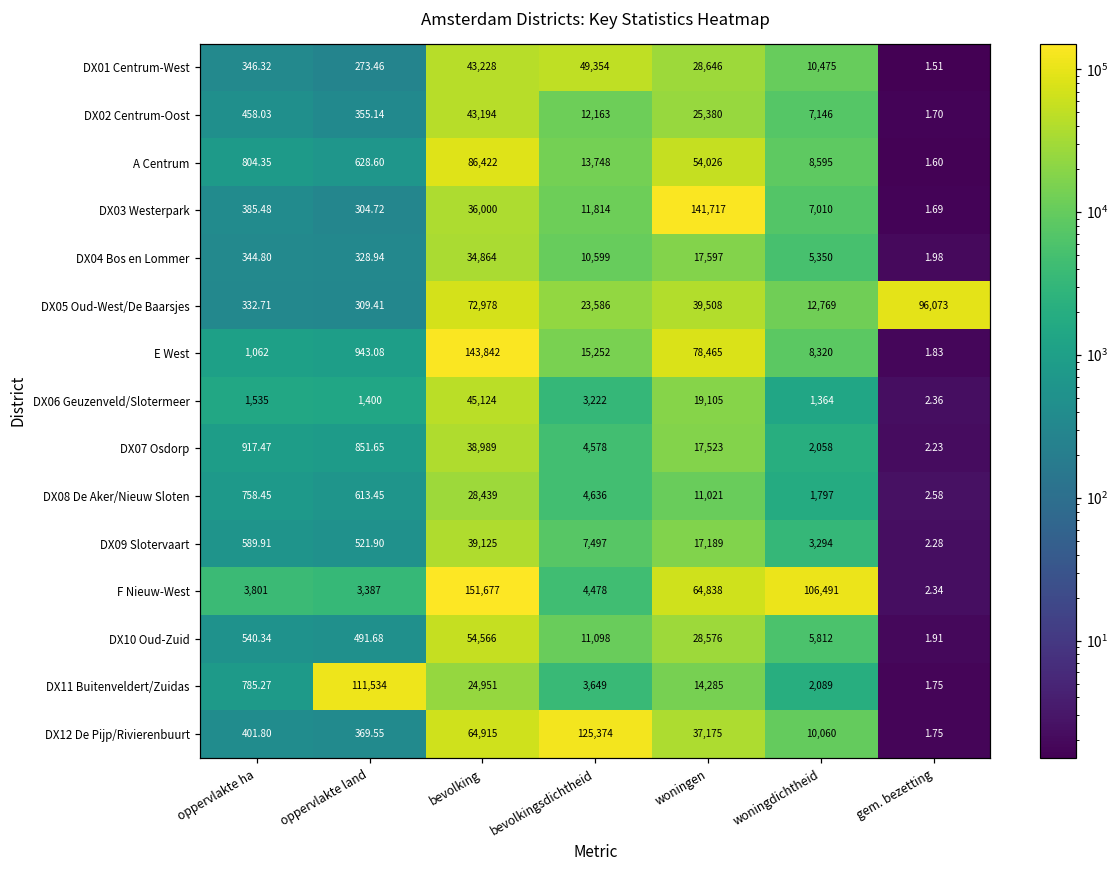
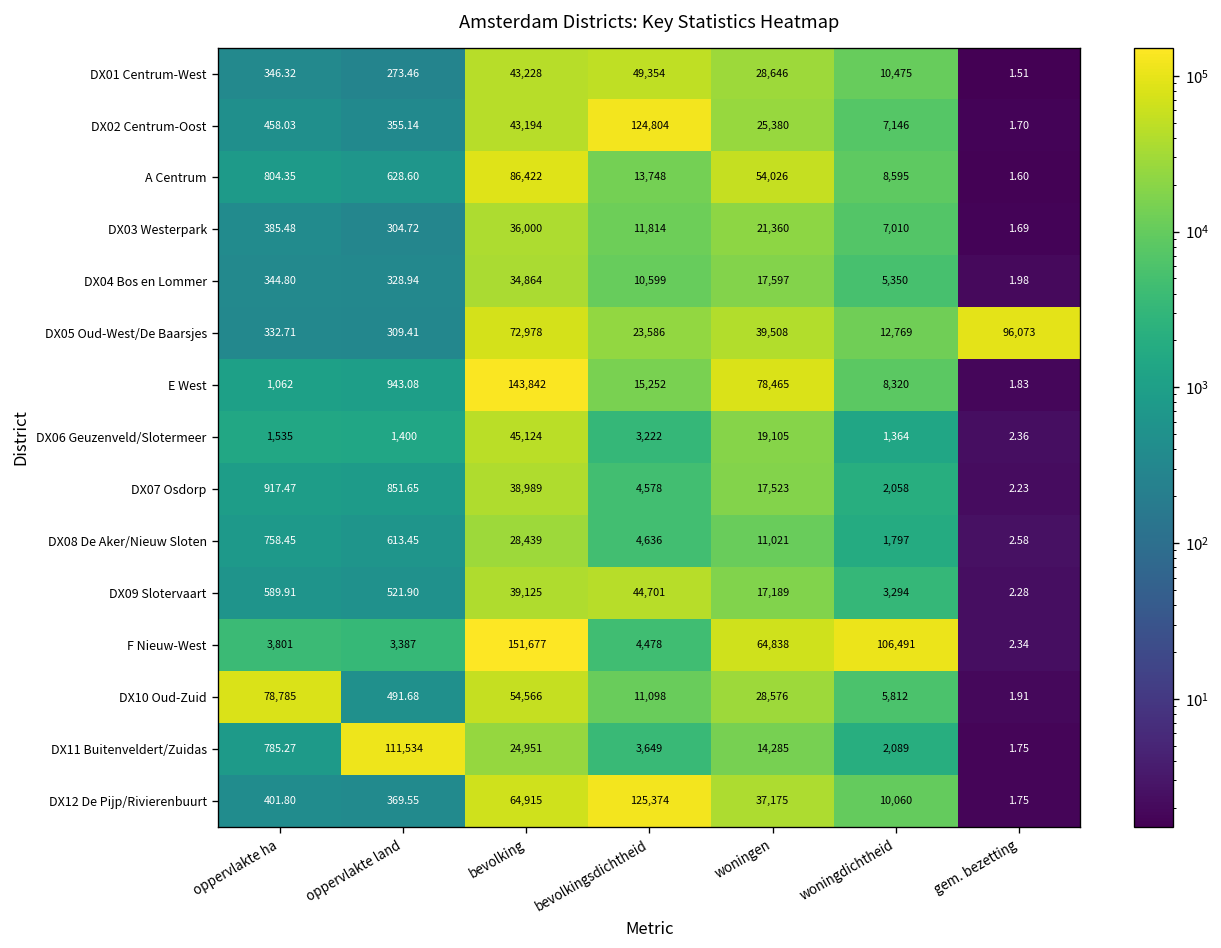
  {
    "DX01 Centrum-West": {
      "oppervlakte ha": "346.32",
      "oppervlakte land": "273.46",
      "bevolking": "43,228",
      "bevolkingsdichtheid": "49,354",
      "woningen": "28,646",
      "woningdichtheid": "10,475",
      "gem. bezetting": "1.51"
    },
    "DX02 Centrum-Oost": {
      "oppervlakte ha": "458.03",
      "oppervlakte land": "355.14",
      "bevolking": "43,194",
-     "bevolkingsdichtheid": "12,163",
+     "bevolkingsdichtheid": "124,804",
      "woningen": "25,380",
      "woningdichtheid": "7,146",
      "gem. bezetting": "1.70"
    },
    "A Centrum": {
      "oppervlakte ha": "804.35",
      "oppervlakte land": "628.60",
      "bevolking": "86,422",
      "bevolkingsdichtheid": "13,748",
      "woningen": "54,026",
      "woningdichtheid": "8,595",
      "gem. bezetting": "1.60"
    },
    "DX03 Westerpark": {
      "oppervlakte ha": "385.48",
      "oppervlakte land": "304.72",
      "bevolking": "36,000",
      "bevolkingsdichtheid": "11,814",
-     "woningen": "141,717",
+     "woningen": "21,360",
      "woningdichtheid": "7,010",
      "gem. bezetting": "1.69"
    },
    "DX04 Bos en Lommer": {
      "oppervlakte ha": "344.80",
      "oppervlakte land": "328.94",
      "bevolking": "34,864",
      "bevolkingsdichtheid": "10,599",
      "woningen": "17,597",
      "woningdichtheid": "5,350",
      "gem. bezetting": "1.98"
    },
    "DX05 Oud-West/De Baarsjes": {
      "oppervlakte ha": "332.71",
      "oppervlakte land": "309.41",
      "bevolking": "72,978",
      "bevolkingsdichtheid": "23,586",
      "woningen": "39,508",
      "woningdichtheid": "12,769",
      "gem. bezetting": "96,073"
    },
    "E West": {
      "oppervlakte ha": "1,062",
      "oppervlakte land": "943.08",
      "bevolking": "143,842",
      "bevolkingsdichtheid": "15,252",
      "woningen": "78,465",
      "woningdichtheid": "8,320",
      "gem. bezetting": "1.83"
    },
    "DX06 Geuzenveld/Slotermeer": {
      "oppervlakte ha": "1,535",
      "oppervlakte land": "1,400",
      "bevolking": "45,124",
      "bevolkingsdichtheid": "3,222",
      "woningen": "19,105",
      "woningdichtheid": "1,364",
      "gem. bezetting": "2.36"
    },
    "DX07 Osdorp": {
      "oppervlakte ha": "917.47",
      "oppervlakte land": "851.65",
      "bevolking": "38,989",
      "bevolkingsdichtheid": "4,578",
      "woningen": "17,523",
      "woningdichtheid": "2,058",
      "gem. bezetting": "2.23"
    },
    "DX08 De Aker/Nieuw Sloten": {
      "oppervlakte ha": "758.45",
      "oppervlakte land": "613.45",
      "bevolking": "28,439",
      "bevolkingsdichtheid": "4,636",
      "woningen": "11,021",
      "woningdichtheid": "1,797",
      "gem. bezetting": "2.58"
    },
    "DX09 Slotervaart": {
      "oppervlakte ha": "589.91",
      "oppervlakte land": "521.90",
      "bevolking": "39,125",
-     "bevolkingsdichtheid": "7,497",
+     "bevolkingsdichtheid": "44,701",
      "woningen": "17,189",
      "woningdichtheid": "3,294",
      "gem. bezetting": "2.28"
    },
    "F Nieuw-West": {
      "oppervlakte ha": "3,801",
      "oppervlakte land": "3,387",
      "bevolking": "151,677",
      "bevolkingsdichtheid": "4,478",
      "woningen": "64,838",
      "woningdichtheid": "106,491",
      "gem. bezetting": "2.34"
    },
    "DX10 Oud-Zuid": {
-     "oppervlakte ha": "540.34",
+     "oppervlakte ha": "78,785",
      "oppervlakte land": "491.68",
      "bevolking": "54,566",
      "bevolkingsdichtheid": "11,098",
      "woningen": "28,576",
      "woningdichtheid": "5,812",
      "gem. bezetting": "1.91"
    },
    "DX11 Buitenveldert/Zuidas": {
      "oppervlakte ha": "785.27",
      "oppervlakte land": "111,534",
      "bevolking": "24,951",
      "bevolkingsdichtheid": "3,649",
      "woningen": "14,285",
      "woningdichtheid": "2,089",
      "gem. bezetting": "1.75"
    },
    "DX12 De Pijp/Rivierenbuurt": {
      "oppervlakte ha": "401.80",
      "oppervlakte land": "369.55",
      "bevolking": "64,915",
      "bevolkingsdichtheid": "125,374",
      "woningen": "37,175",
      "woningdichtheid": "10,060",
      "gem. bezetting": "1.75"
    }
  }
